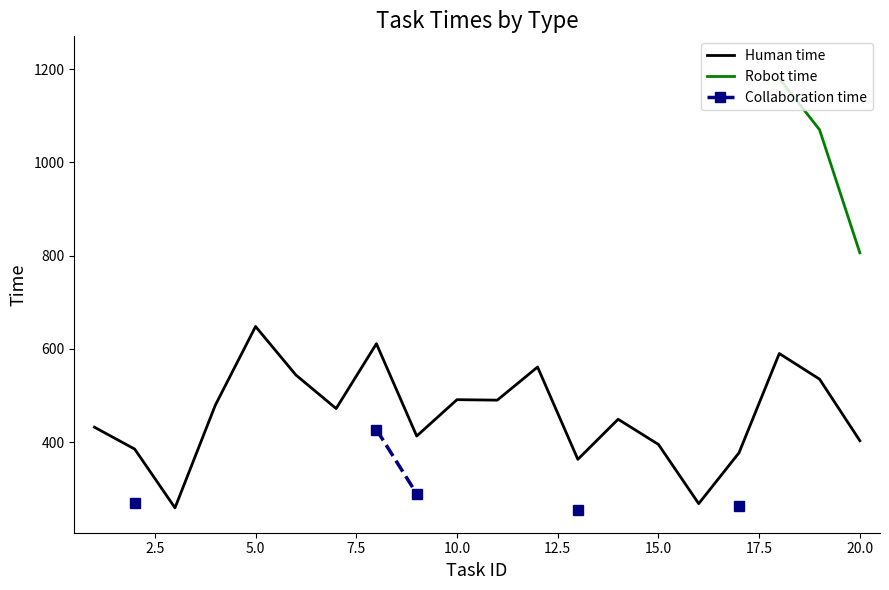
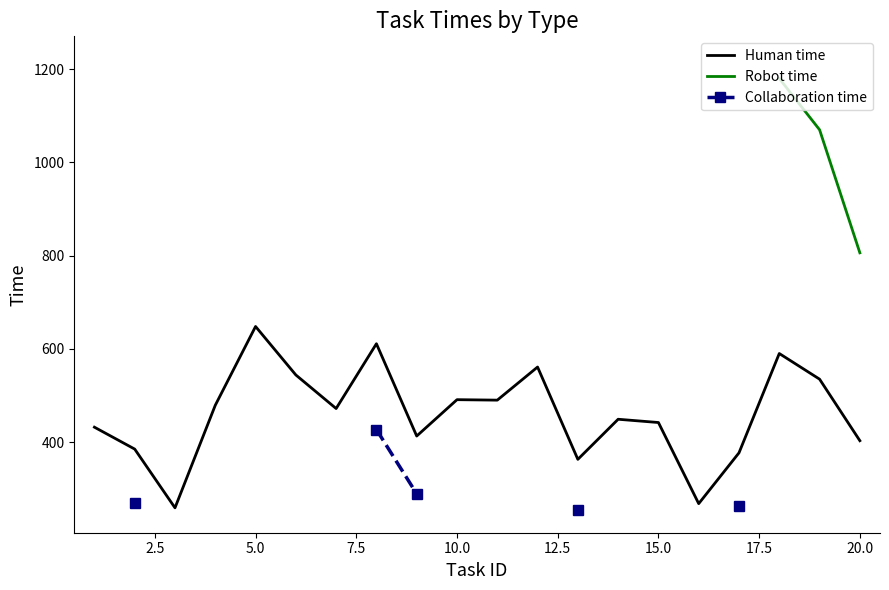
  {
    "Human time": {
      "5.0": 650,
      "10.0": 490,
-     "15.0": 400,
+     "15.0": 440,
      "20.0": 400
    },
    "Robot time": {
      "15.0": 880,
      "20.0": 810
    }
  }
